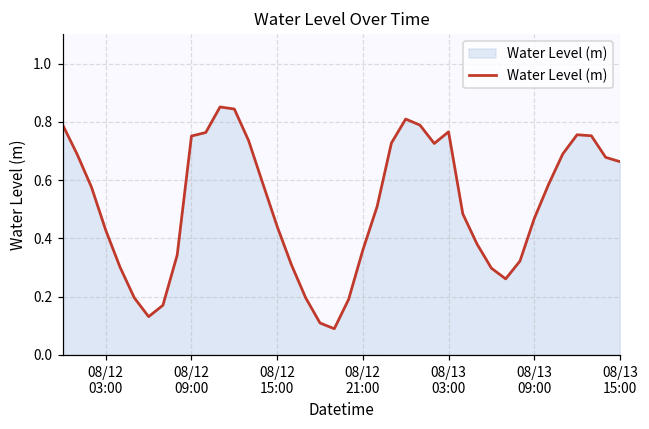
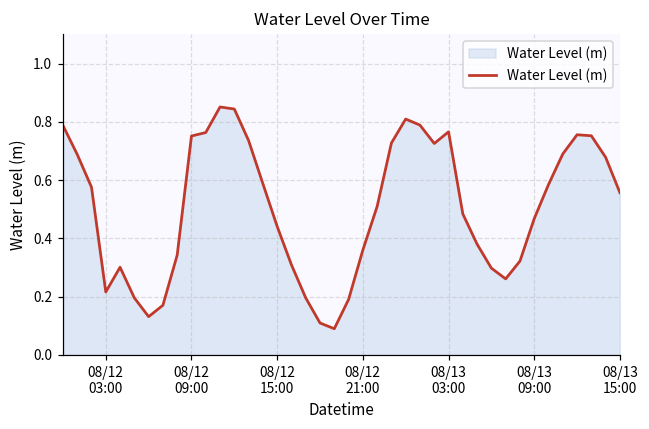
  {
-   "08/12 03:00": 0.43,
+   "08/12 03:00": 0.22,
    "08/12 09:00": 0.75,
    "08/12 15:00": 0.44,
    "08/12 21:00": 0.36,
    "08/13 03:00": 0.77,
    "08/13 09:00": 0.47,
-   "08/13 15:00": 0.66
+   "08/13 15:00": 0.56
  }
